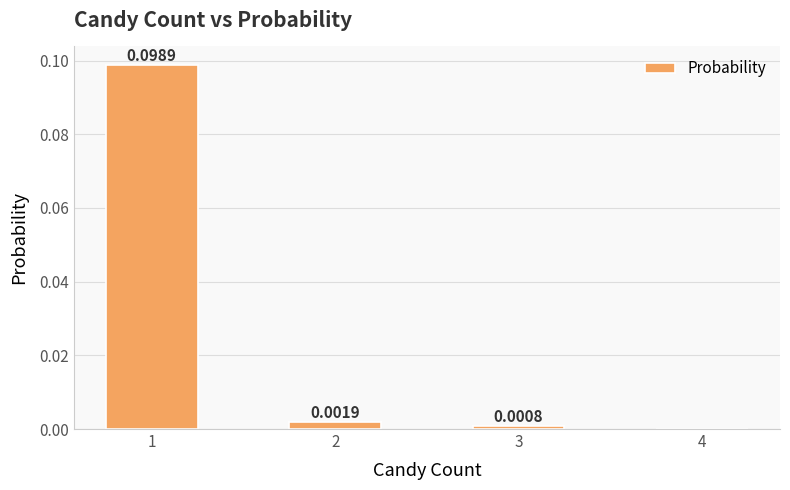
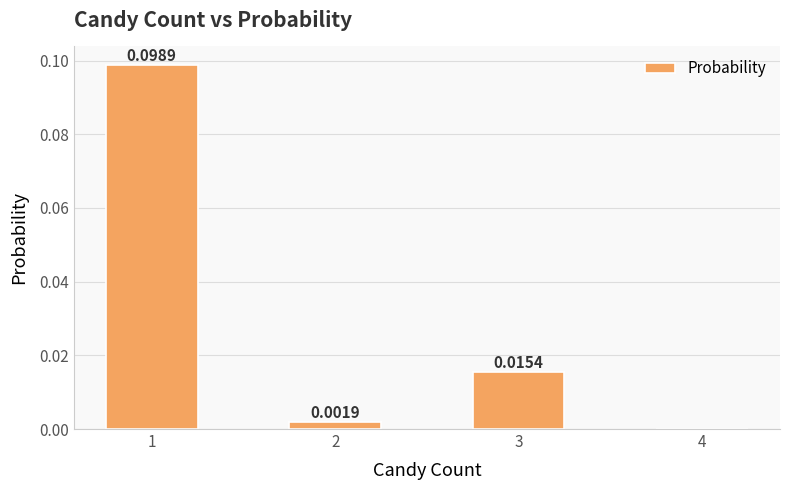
  {
    "1": 0.0989,
    "2": 0.0019,
-   "3": 0.0008
+   "3": 0.0154
  }
